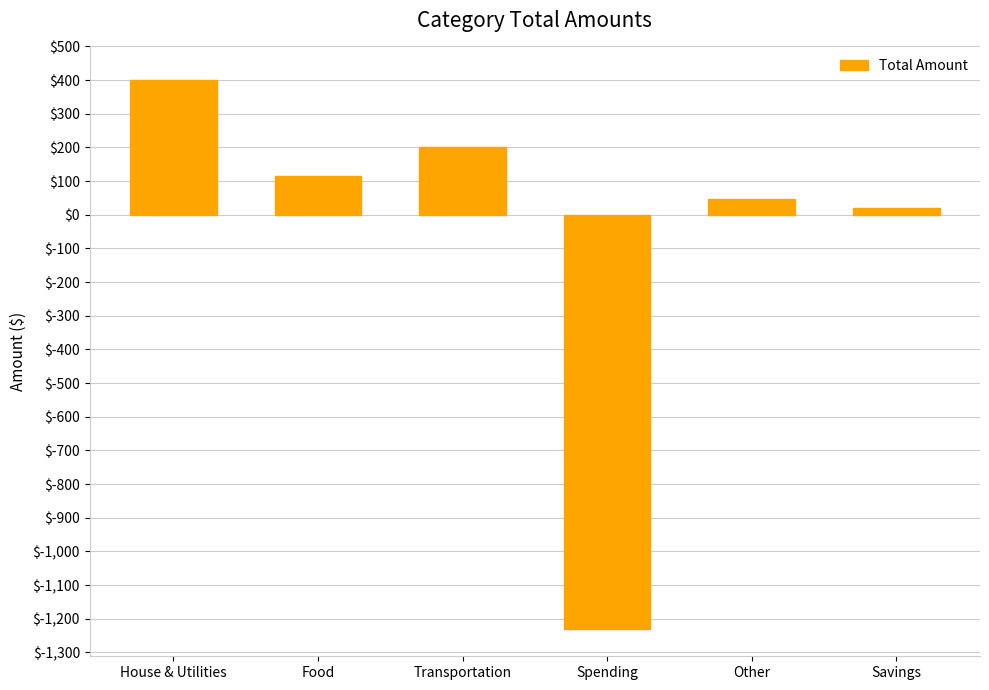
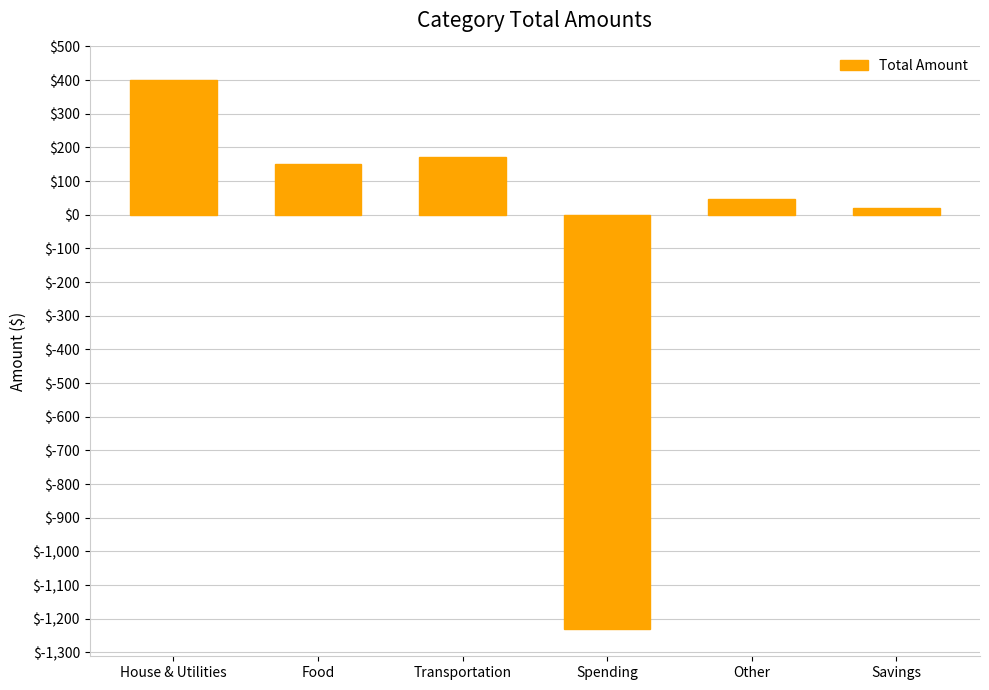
  {
    "House & Utilities": "$400",
-   "Food": "$120",
-   "Transportation": "$200",
+   "Food": "$150",
+   "Transportation": "$170",
    "Spending": "$-1,230",
    "Other": "$50",
    "Savings": "$20"
  }
